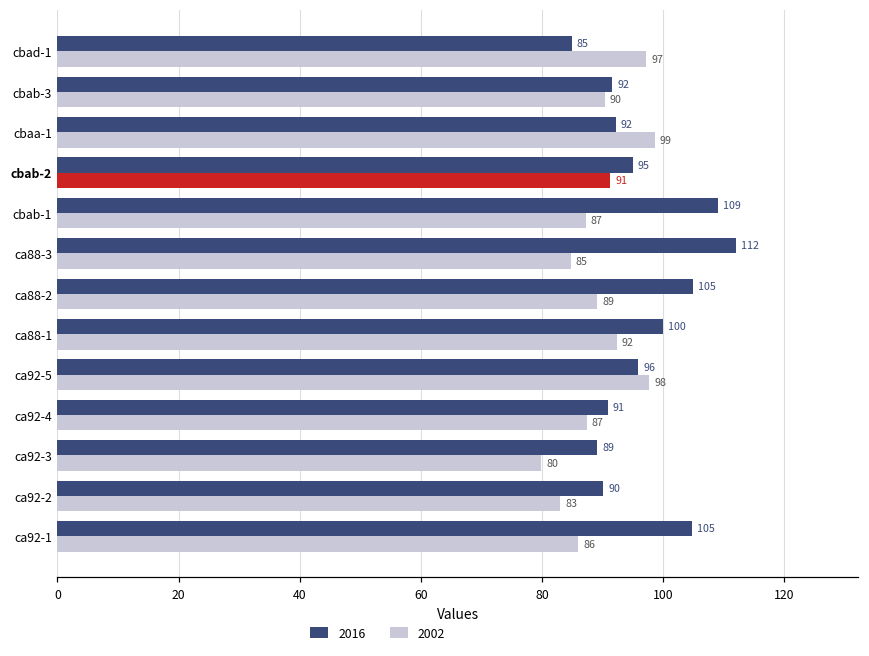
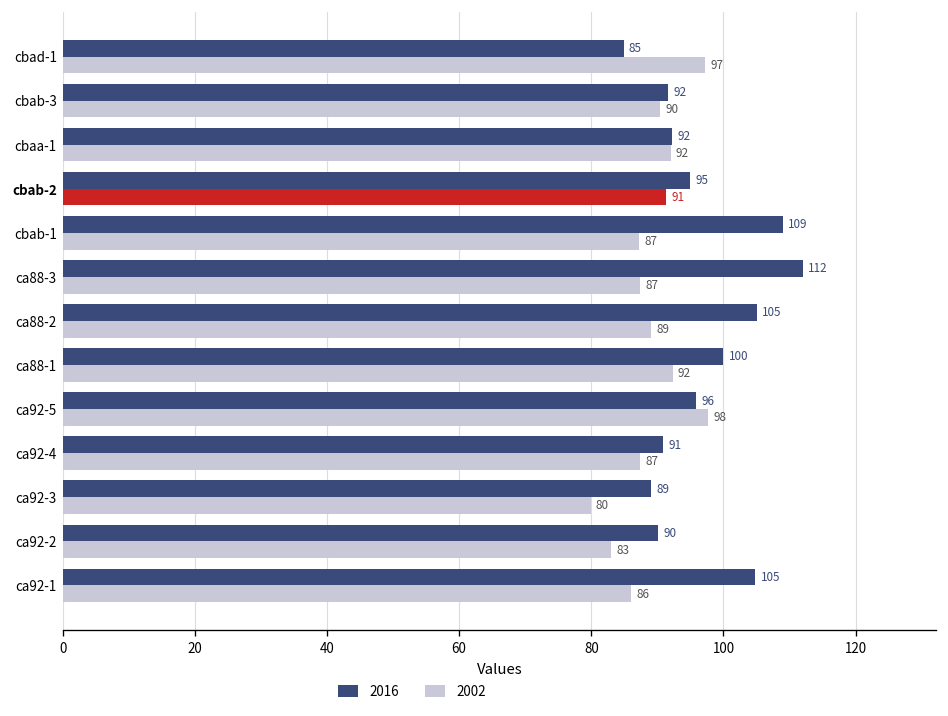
  {
    "2016": {
      "cbad-1": 85,
      "cbab-3": 92,
      "cbaa-1": 92,
      "cbab-2": 95,
      "cbab-1": 109,
      "ca88-3": 112,
      "ca88-2": 105,
      "ca88-1": 100,
      "ca92-5": 96,
      "ca92-4": 91,
      "ca92-3": 89,
      "ca92-2": 90,
      "ca92-1": 105
    },
    "2002": {
      "cbad-1": 97,
      "cbab-3": 90,
-     "cbaa-1": 99,
+     "cbaa-1": 92,
      "cbab-2": 91,
      "cbab-1": 87,
-     "ca88-3": 85,
+     "ca88-3": 87,
      "ca88-2": 89,
      "ca88-1": 92,
      "ca92-5": 98,
      "ca92-4": 87,
      "ca92-3": 80,
      "ca92-2": 83,
      "ca92-1": 86
    }
  }
